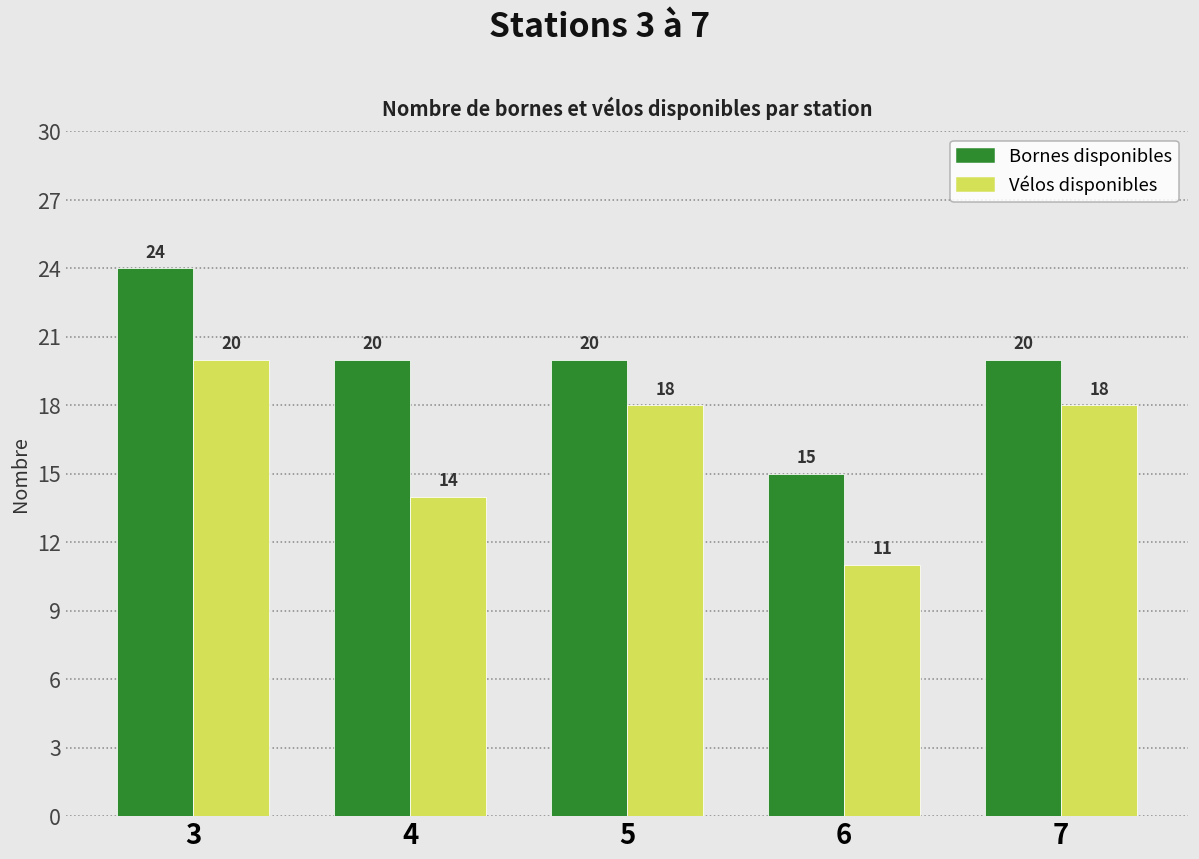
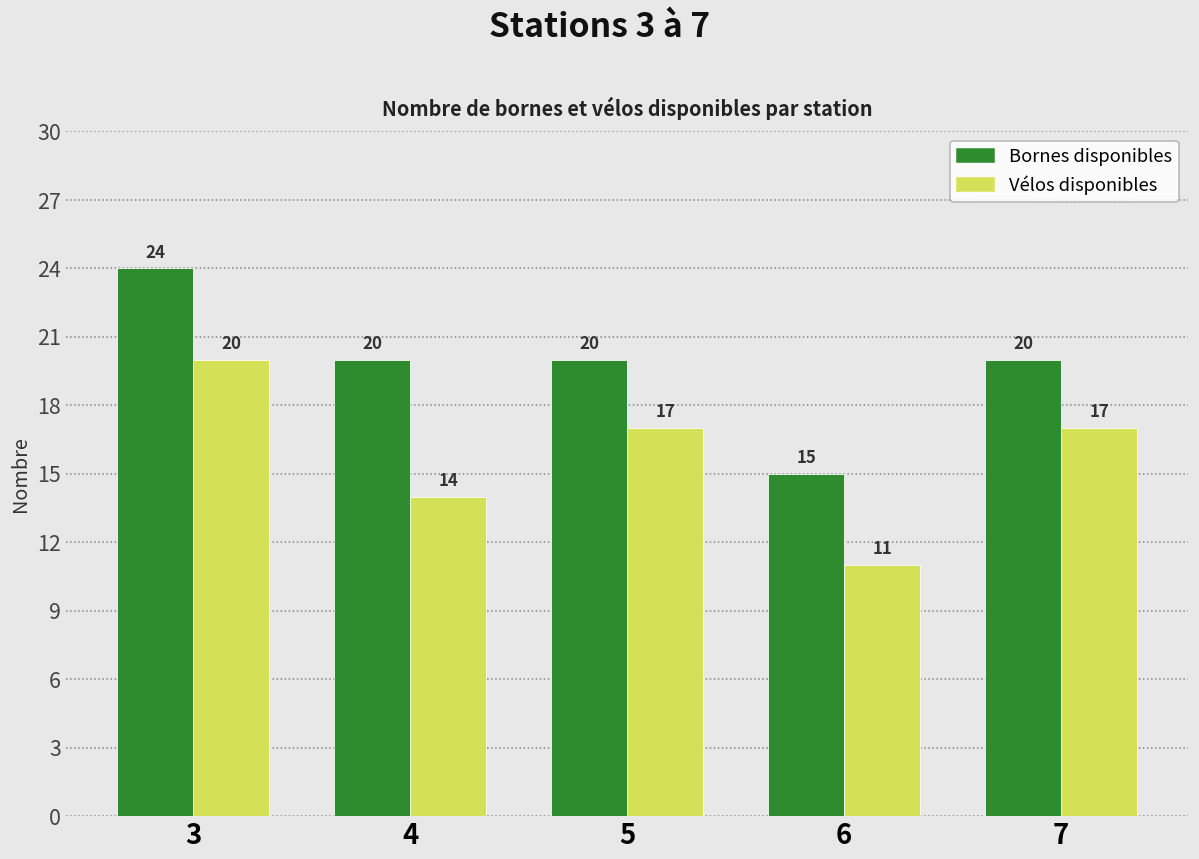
  {
    "Bornes disponibles": {
      "3": 24,
      "4": 20,
      "5": 20,
      "6": 15,
      "7": 20
    },
    "Vélos disponibles": {
      "3": 20,
      "4": 14,
-     "5": 18,
+     "5": 17,
      "6": 11,
-     "7": 18
+     "7": 17
    }
  }
